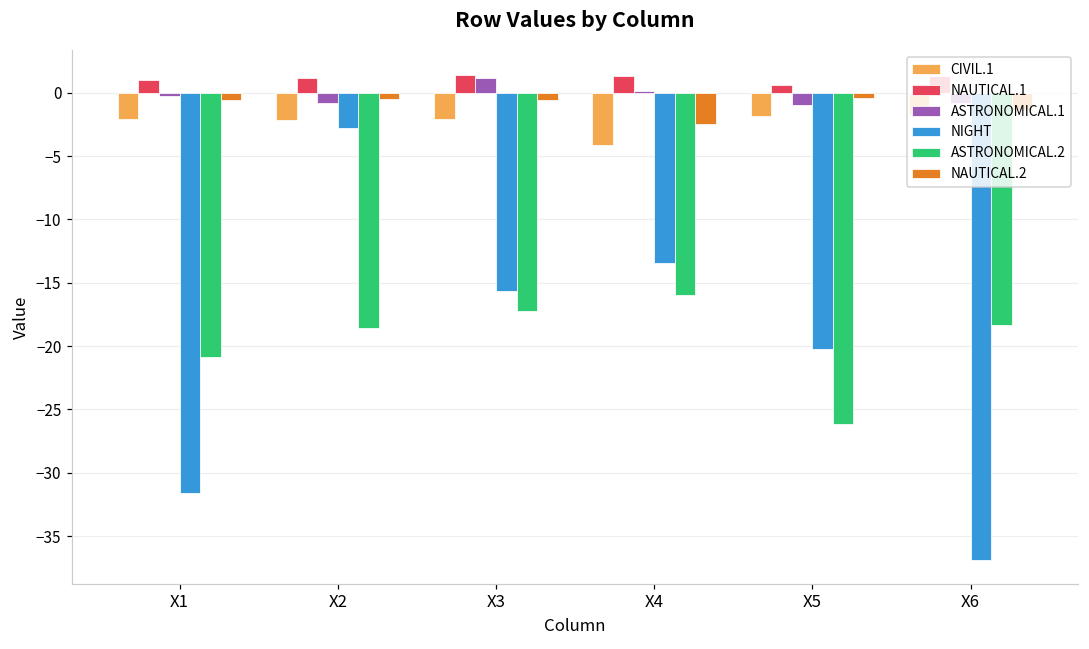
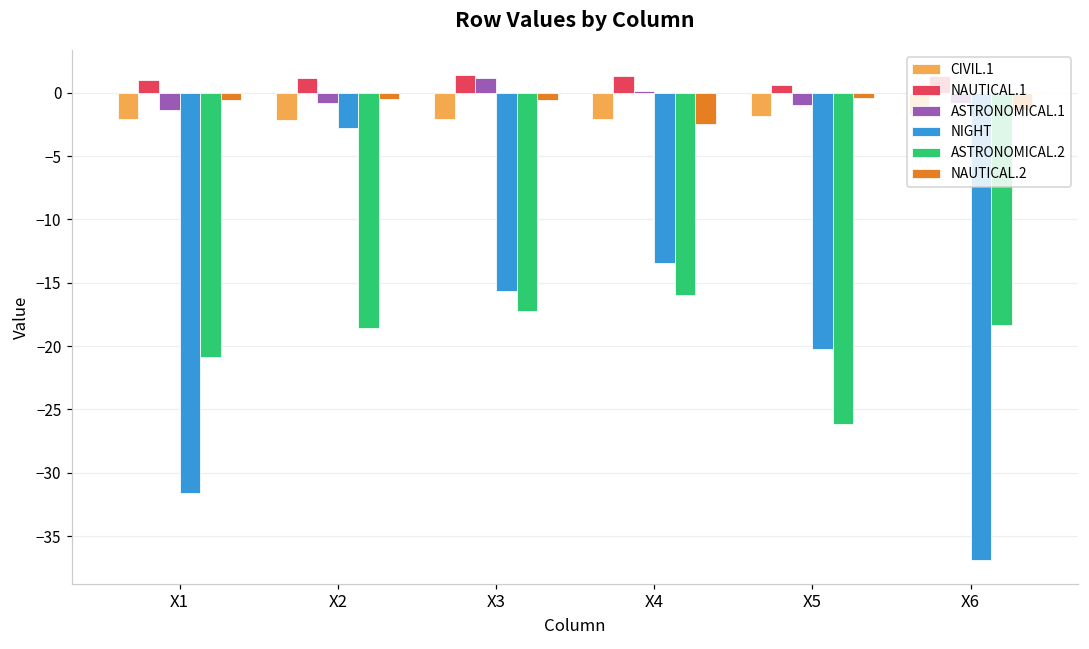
  {
    "CIVIL.1": {
      "X1": -2.1,
      "X2": -2.1,
      "X3": -2.1,
-     "X4": -4.2,
+     "X4": -2.1,
      "X5": -1.8
    },
    "NAUTICAL.1": {
      "X1": 1.0,
      "X2": 1.2,
      "X3": 1.4,
      "X4": 1.3,
      "X5": 0.6
    },
    "ASTRONOMICAL.1": {
-     "X1": -0.3,
+     "X1": -1.4,
      "X2": -0.8,
      "X3": 1.2,
      "X5": -1.0
    },
    "NIGHT": {
      "X1": -31.6,
      "X2": -2.8,
      "X3": -15.7,
      "X4": -13.4,
      "X5": -20.2,
      "X6": -36.9
    },
    "ASTRONOMICAL.2": {
      "X1": -20.9,
      "X2": -18.6,
      "X3": -17.3,
      "X4": -16.0,
      "X5": -26.2,
      "X6": -18.4
    },
    "NAUTICAL.2": {
      "X1": -0.5,
      "X2": -0.5,
      "X3": -0.6,
      "X4": -2.5,
      "X5": -0.4
    }
  }
